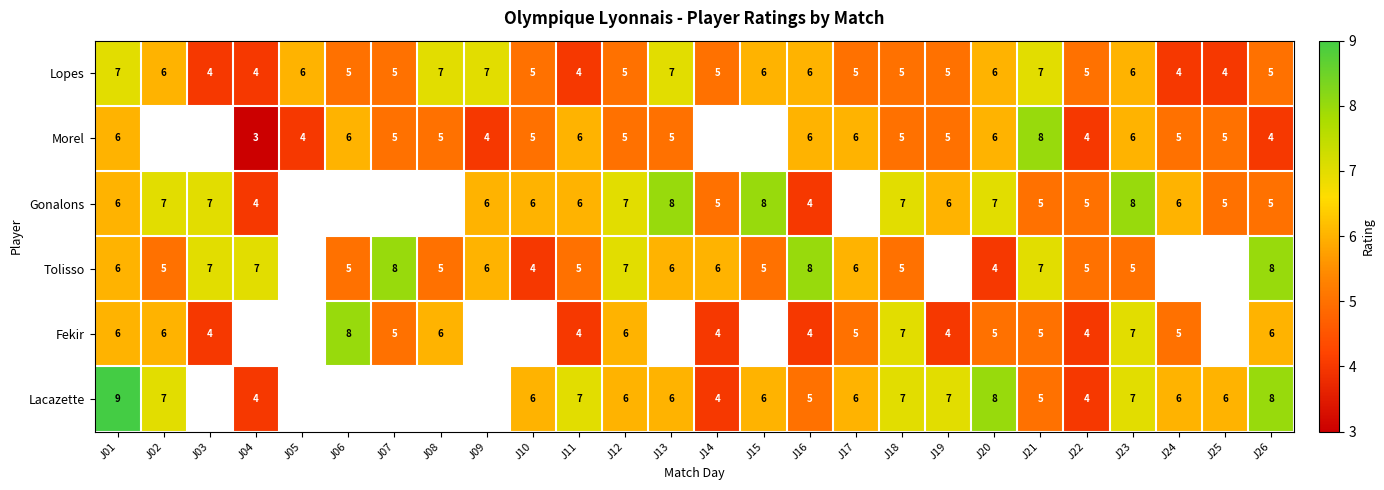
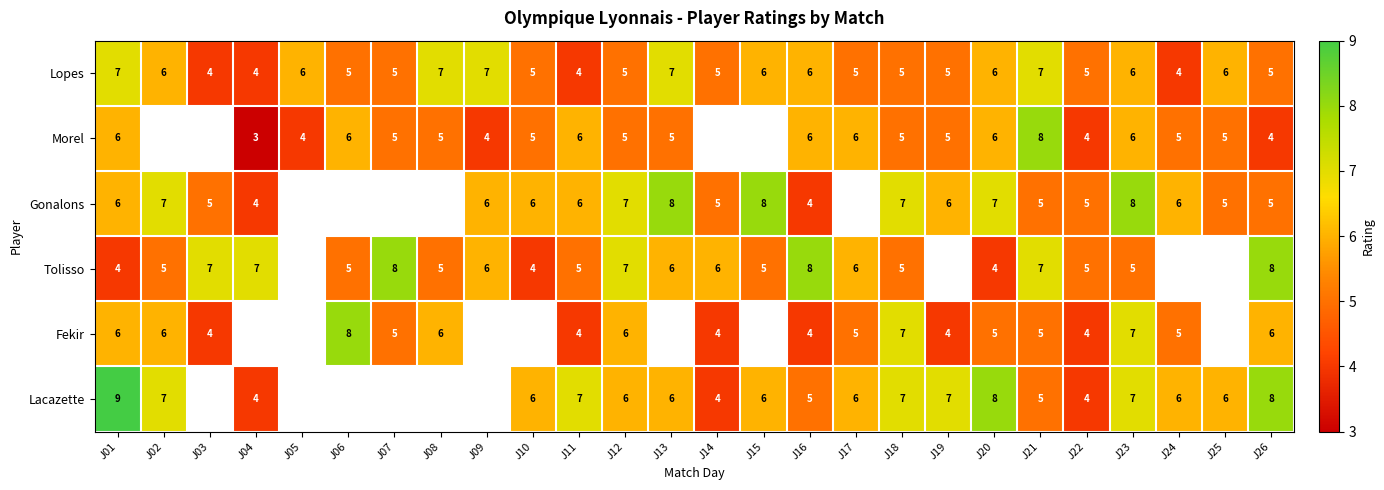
  {
    "Lopes": {
      "J01": 7,
      "J02": 6,
      "J03": 4,
      "J04": 4,
      "J05": 6,
      "J06": 5,
      "J07": 5,
      "J08": 7,
      "J09": 7,
      "J10": 5,
      "J11": 4,
      "J12": 5,
      "J13": 7,
      "J14": 5,
      "J15": 6,
      "J16": 6,
      "J17": 5,
      "J18": 5,
      "J19": 5,
      "J20": 6,
      "J21": 7,
      "J22": 5,
      "J23": 6,
      "J24": 4,
-     "J25": 4,
+     "J25": 6,
      "J26": 5
    },
    "Morel": {
      "J01": 6,
      "J04": 3,
      "J05": 4,
      "J06": 6,
      "J07": 5,
      "J08": 5,
      "J09": 4,
      "J10": 5,
      "J11": 6,
      "J12": 5,
      "J13": 5,
      "J16": 6,
      "J17": 6,
      "J18": 5,
      "J19": 5,
      "J20": 6,
      "J21": 8,
      "J22": 4,
      "J23": 6,
      "J24": 5,
      "J25": 5,
      "J26": 4
    },
    "Gonalons": {
      "J01": 6,
      "J02": 7,
-     "J03": 7,
+     "J03": 5,
      "J04": 4,
      "J09": 6,
      "J10": 6,
      "J11": 6,
      "J12": 7,
      "J13": 8,
      "J14": 5,
      "J15": 8,
      "J16": 4,
      "J18": 7,
      "J19": 6,
      "J20": 7,
      "J21": 5,
      "J22": 5,
      "J23": 8,
      "J24": 6,
      "J25": 5,
      "J26": 5
    },
    "Tolisso": {
-     "J01": 6,
+     "J01": 4,
      "J02": 5,
      "J03": 7,
      "J04": 7,
      "J06": 5,
      "J07": 8,
      "J08": 5,
      "J09": 6,
      "J10": 4,
      "J11": 5,
      "J12": 7,
      "J13": 6,
      "J14": 6,
      "J15": 5,
      "J16": 8,
      "J17": 6,
      "J18": 5,
      "J20": 4,
      "J21": 7,
      "J22": 5,
      "J23": 5,
      "J26": 8
    },
    "Fekir": {
      "J01": 6,
      "J02": 6,
      "J03": 4,
      "J06": 8,
      "J07": 5,
      "J08": 6,
      "J11": 4,
      "J12": 6,
      "J14": 4,
      "J16": 4,
      "J17": 5,
      "J18": 7,
      "J19": 4,
      "J20": 5,
      "J21": 5,
      "J22": 4,
      "J23": 7,
      "J24": 5,
      "J26": 6
    },
    "Lacazette": {
      "J01": 9,
      "J02": 7,
      "J04": 4,
      "J10": 6,
      "J11": 7,
      "J12": 6,
      "J13": 6,
      "J14": 4,
      "J15": 6,
      "J16": 5,
      "J17": 6,
      "J18": 7,
      "J19": 7,
      "J20": 8,
      "J21": 5,
      "J22": 4,
      "J23": 7,
      "J24": 6,
      "J25": 6,
      "J26": 8
    }
  }
